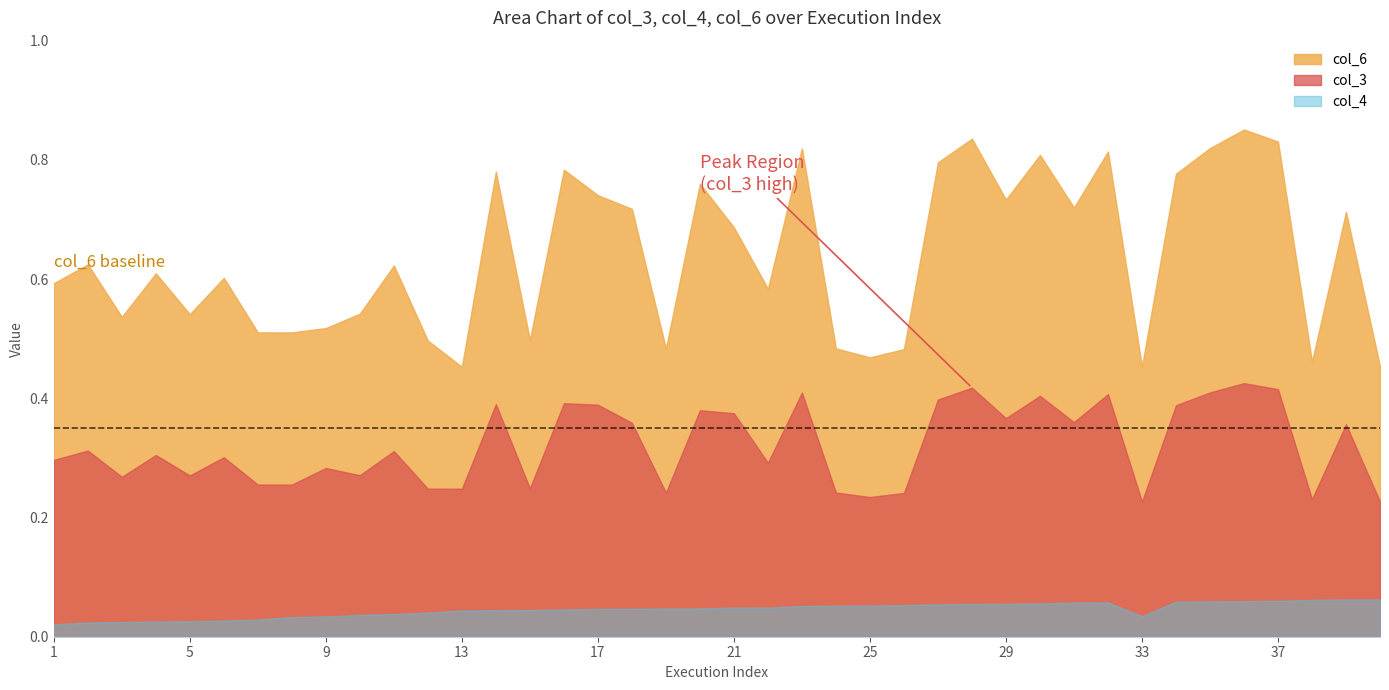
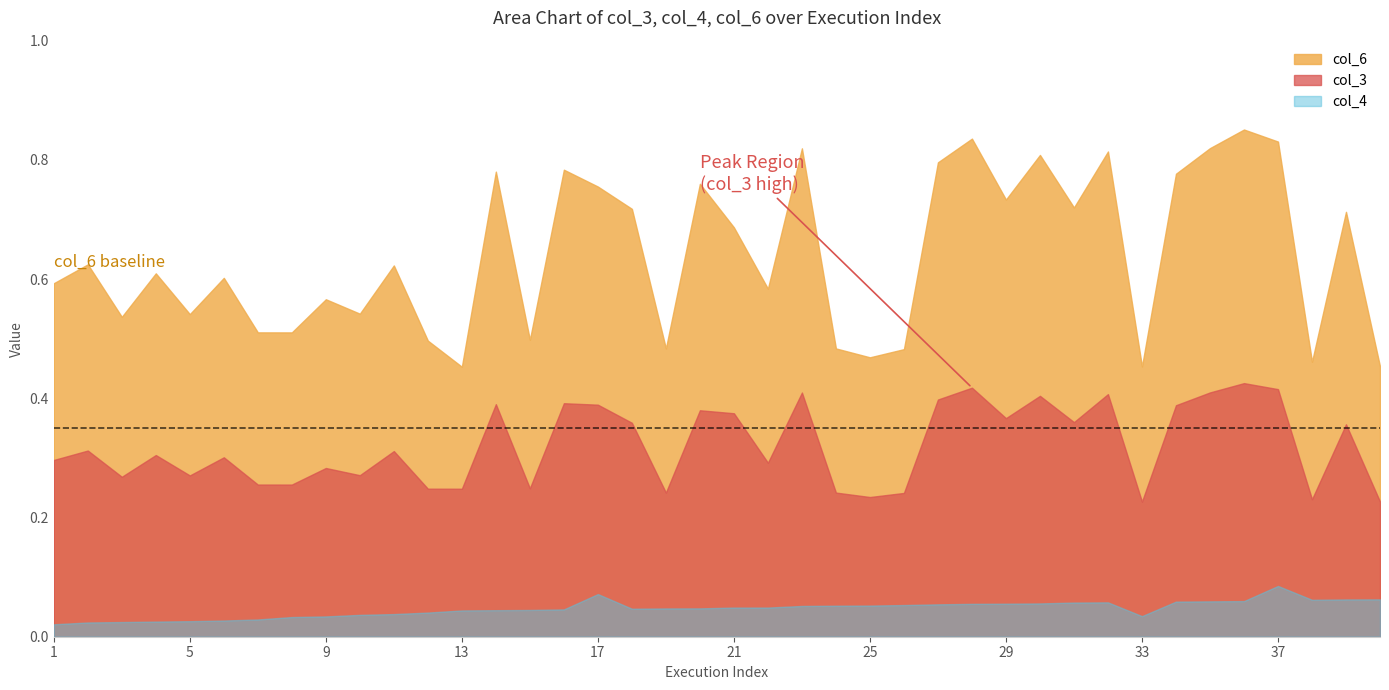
  {
    "col_6": {
      "1": 0.59,
      "5": 0.54,
-     "9": 0.52,
+     "9": 0.57,
      "13": 0.45,
-     "17": 0.74,
+     "17": 0.76,
      "29": 0.73,
      "33": 0.45,
      "37": 0.83
    },
    "col_3": {
      "1": 0.30,
      "5": 0.27,
      "9": 0.28,
      "13": 0.25,
      "17": 0.39,
      "21": 0.37,
      "25": 0.23,
      "29": 0.37,
      "33": 0.23,
      "37": 0.42
    },
    "col_4": {
      "1": 0.02,
      "5": 0.03,
      "9": 0.03,
      "13": 0.04,
-     "17": 0.05,
+     "17": 0.07,
      "21": 0.05,
      "25": 0.05,
      "29": 0.06,
      "33": 0.03,
-     "37": 0.06
+     "37": 0.09
    }
  }
